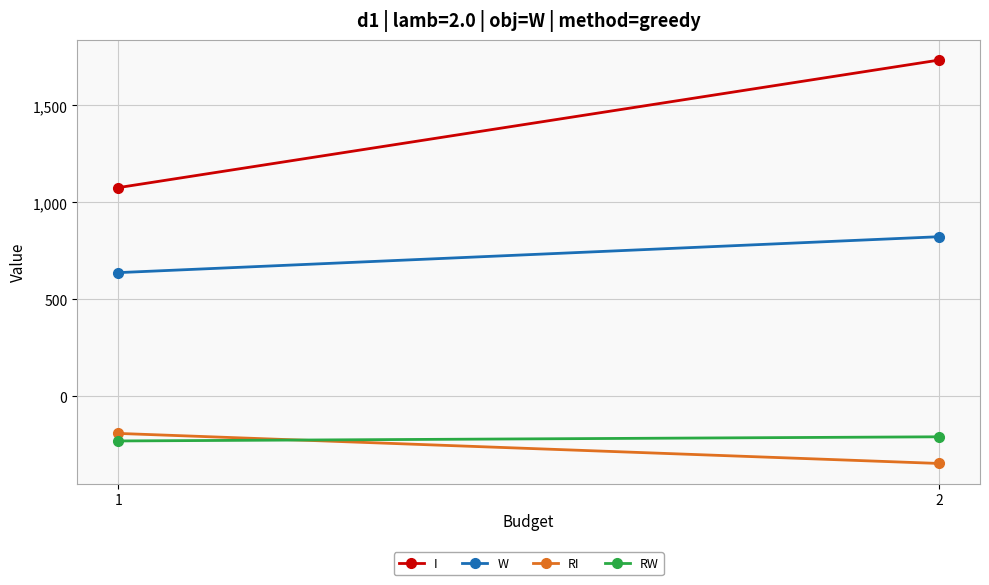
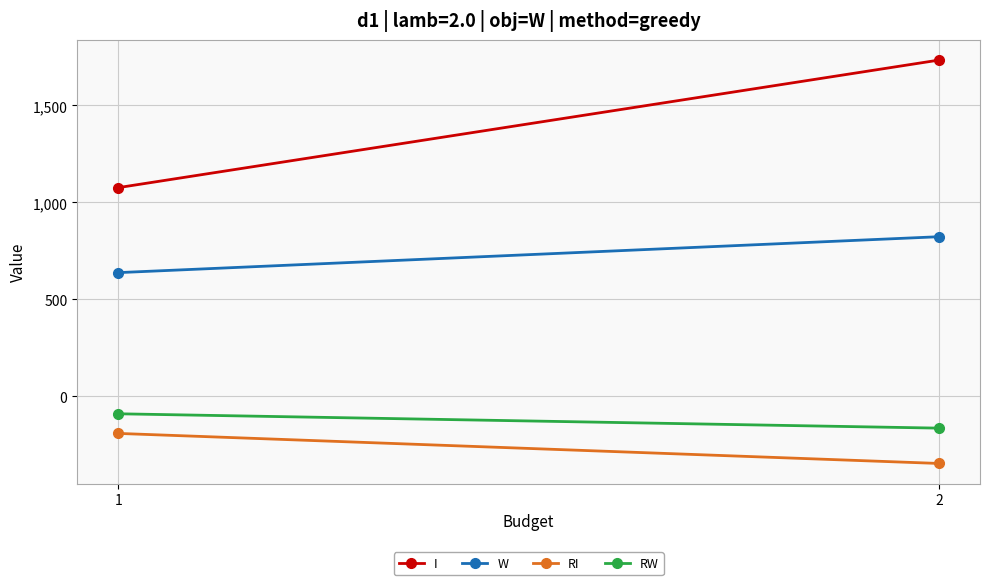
  {
    "I": {
      "1": "1,080",
      "2": "1,730"
    },
    "W": {
      "1": "640",
      "2": "820"
    },
    "RI": {
      "1": "-190",
      "2": "-350"
    },
    "RW": {
-     "1": "-230",
-     "2": "-210"
+     "1": "-90",
+     "2": "-160"
    }
  }
